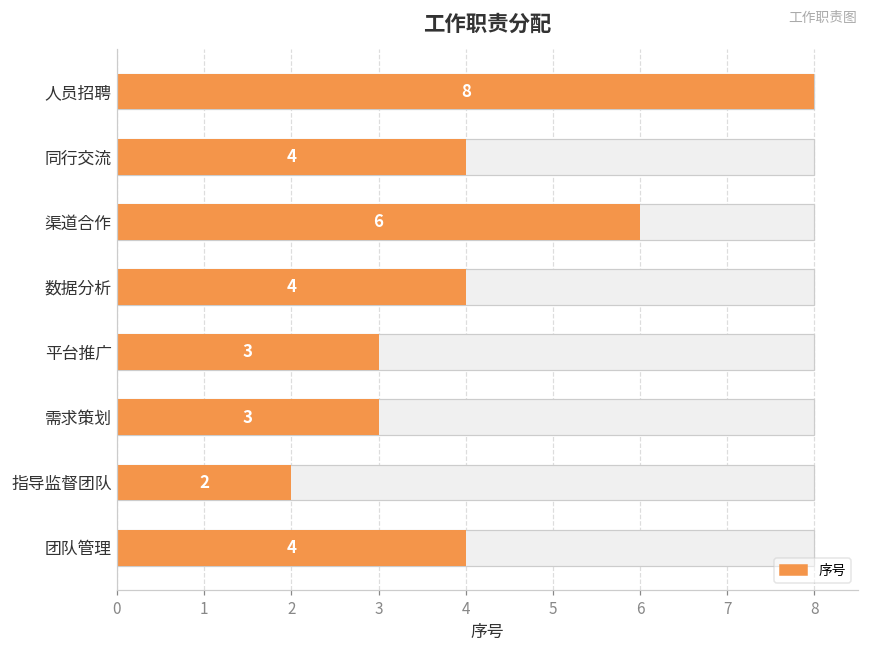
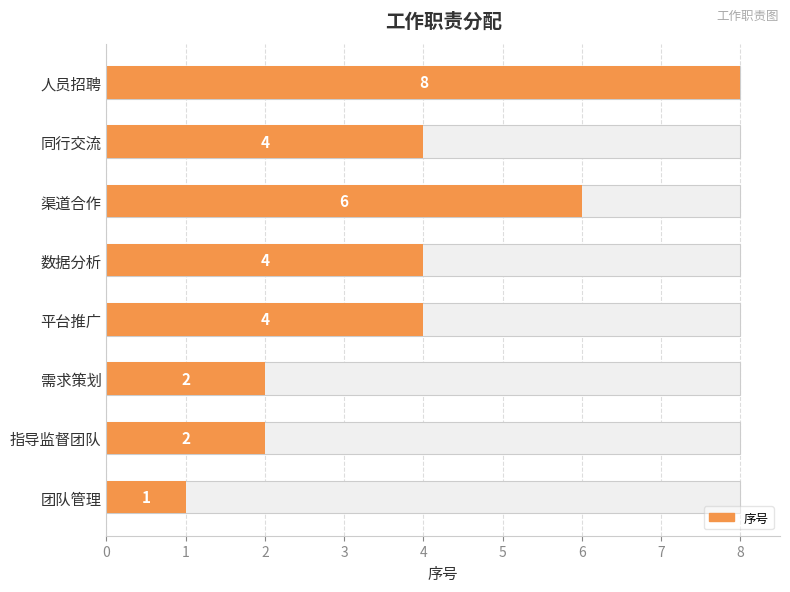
  {
    "序号": {
      "人员招聘": 8,
-     "平台推广": 3,
-     "需求策划": 3,
-     "团队管理": 4
+     "平台推广": 4,
+     "需求策划": 2,
+     "团队管理": 1
    }
  }
